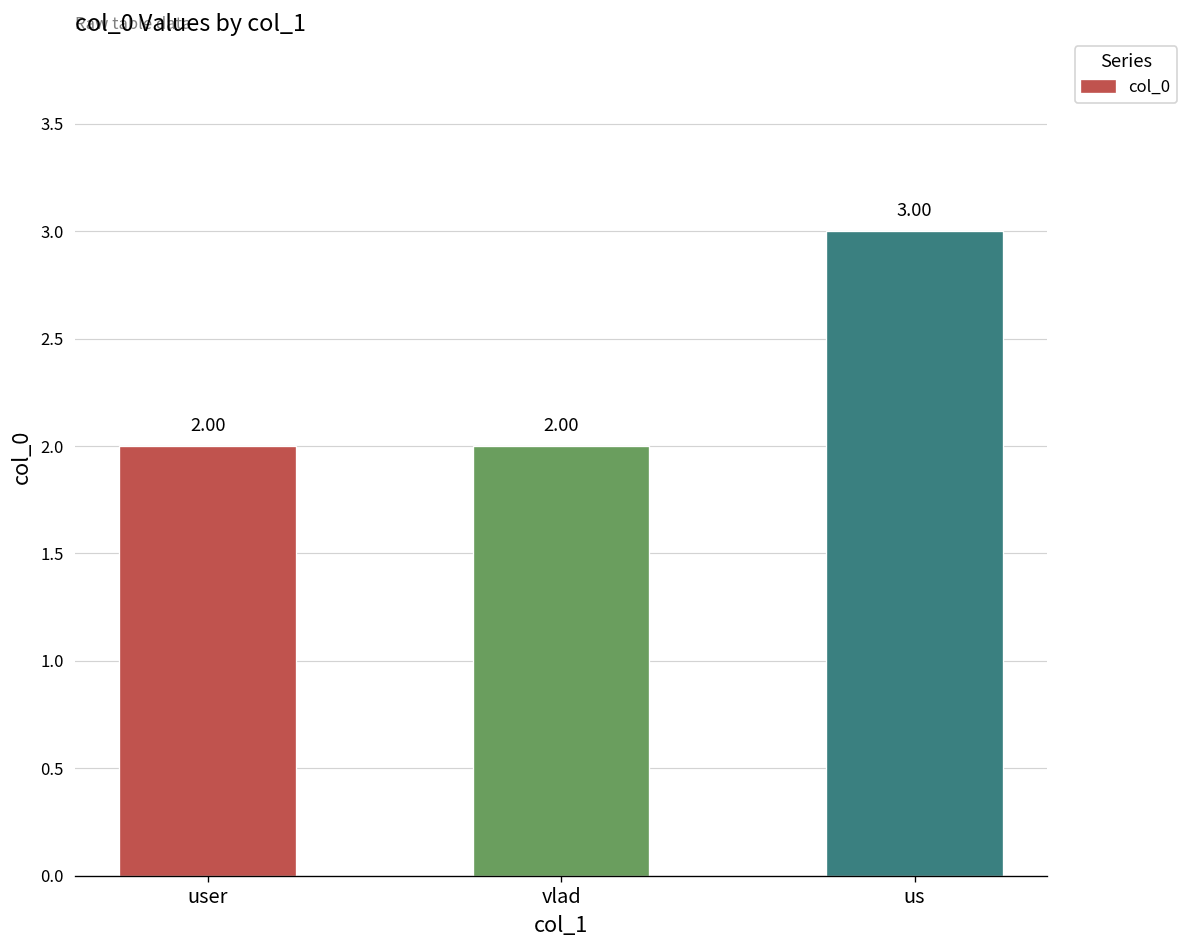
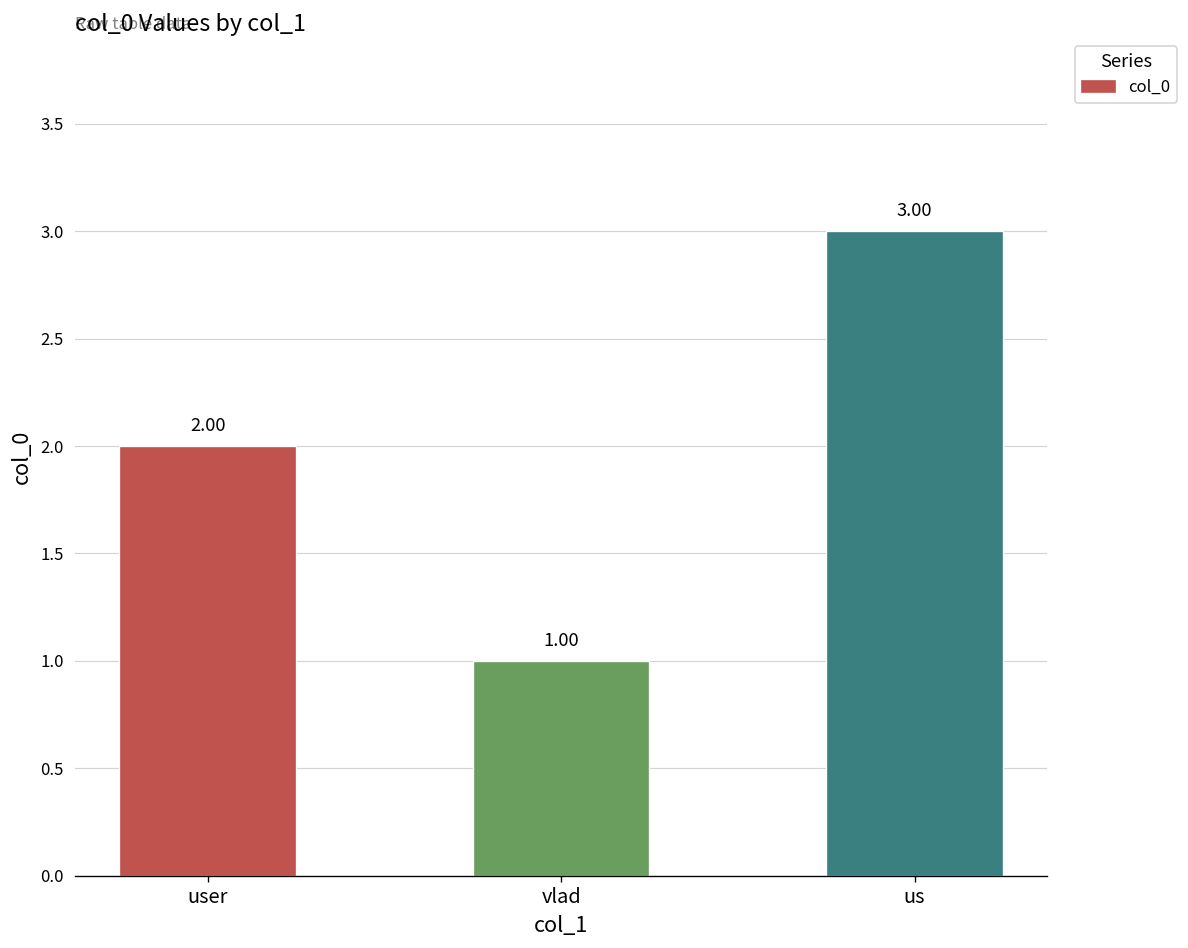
  {
    "user": 2.00,
-   "vlad": 2.00,
+   "vlad": 1.00,
    "us": 3.00
  }
